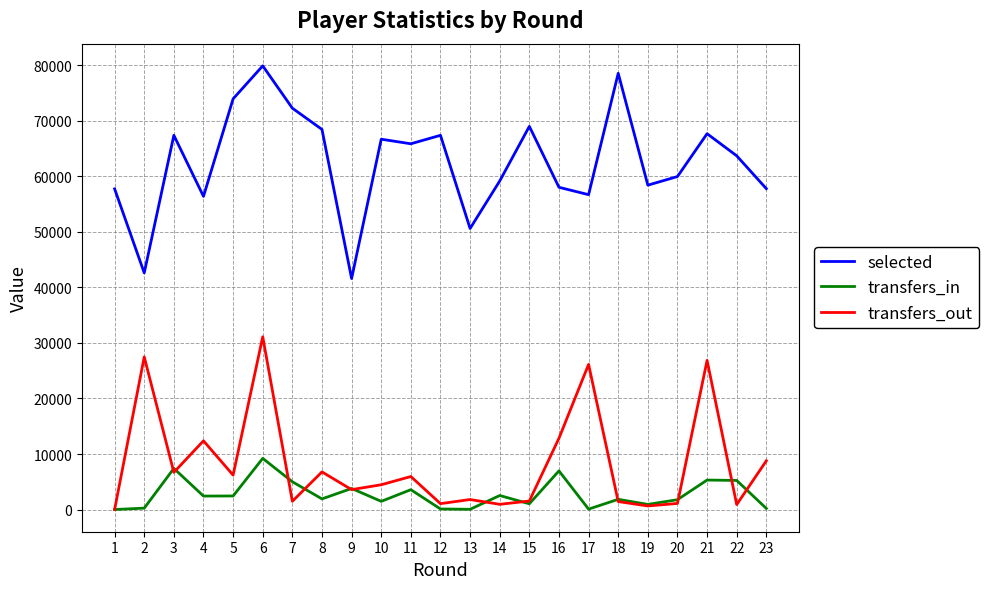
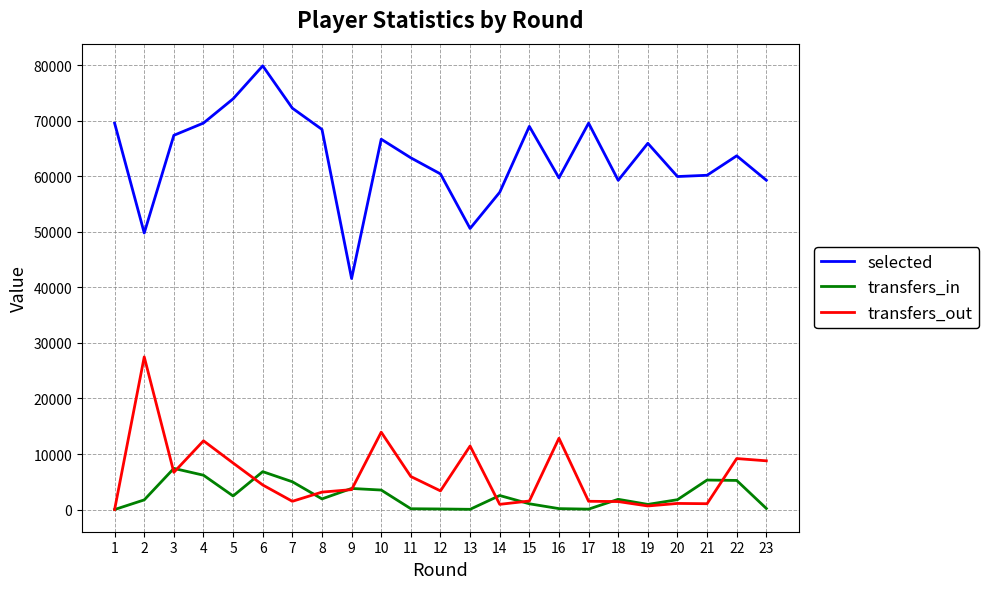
  {
    "selected": {
-     "1": 58000,
-     "2": 43000,
+     "1": 70000,
+     "2": 50000,
      "3": 67000,
-     "4": 56000,
+     "4": 70000,
      "5": 74000,
      "6": 80000,
      "7": 72000,
      "8": 68000,
      "9": 42000,
      "10": 67000,
-     "11": 66000,
-     "12": 67000,
+     "11": 63000,
+     "12": 60000,
      "13": 51000,
-     "14": 59000,
+     "14": 57000,
      "15": 69000,
-     "16": 58000,
-     "17": 57000,
-     "18": 79000,
-     "19": 58000,
+     "16": 60000,
+     "17": 70000,
+     "18": 59000,
+     "19": 66000,
      "20": 60000,
-     "21": 68000,
+     "21": 60000,
      "22": 64000,
-     "23": 58000
+     "23": 59000
    },
    "transfers_in": {
-     "2": 0,
+     "2": 2000,
      "3": 7000,
-     "4": 2000,
+     "4": 6000,
      "5": 2000,
-     "6": 9000,
+     "6": 7000,
      "7": 5000,
      "8": 2000,
-     "10": 1000,
-     "11": 4000,
+     "10": 4000,
+     "11": 0,
      "12": 0,
      "13": 0,
      "14": 3000,
      "15": 1000,
-     "16": 7000,
+     "16": 0,
      "17": 0,
      "20": 2000,
      "21": 5000,
      "22": 5000,
      "23": 0
    },
    "transfers_out": {
      "2": 27000,
      "3": 7000,
      "4": 12000,
-     "5": 6000,
-     "6": 31000,
+     "5": 8000,
+     "6": 4000,
      "7": 1000,
-     "8": 7000,
-     "10": 4000,
+     "8": 3000,
+     "10": 14000,
      "11": 6000,
-     "12": 1000,
-     "13": 2000,
+     "12": 3000,
+     "13": 11000,
      "14": 1000,
      "15": 2000,
      "16": 13000,
-     "17": 26000,
+     "17": 1000,
      "20": 1000,
-     "21": 27000,
-     "22": 1000,
+     "21": 1000,
+     "22": 9000,
      "23": 9000
    }
  }
